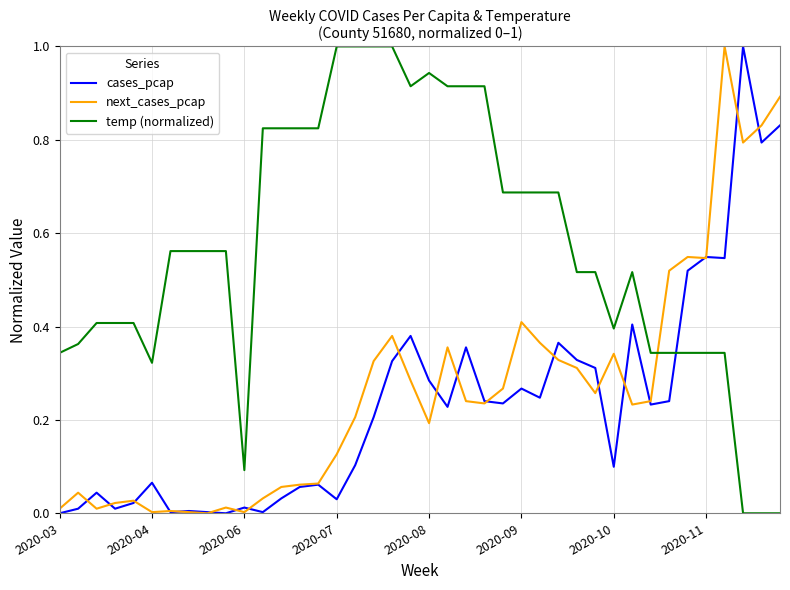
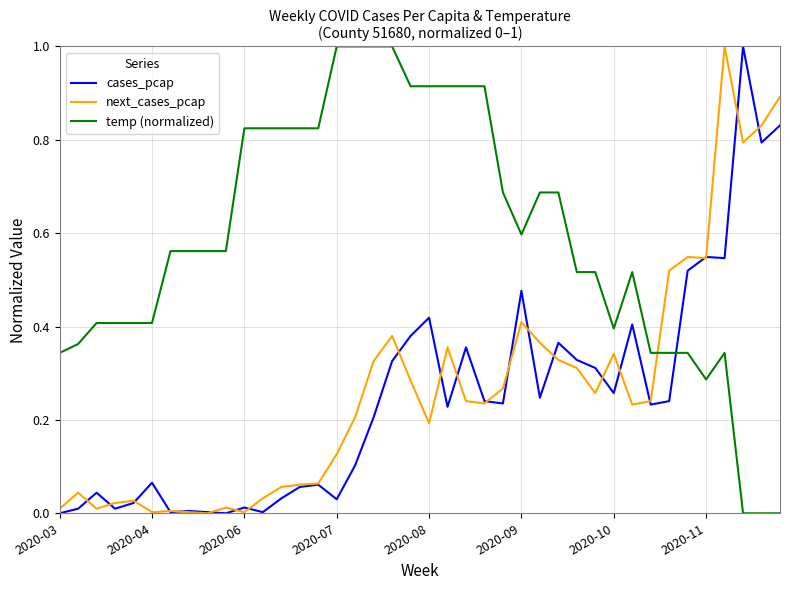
  {
    "cases_pcap": {
      "2020-03": 0.00,
      "2020-04": 0.07,
      "2020-06": 0.01,
      "2020-07": 0.03,
-     "2020-08": 0.28,
-     "2020-09": 0.27,
-     "2020-10": 0.10
+     "2020-08": 0.42,
+     "2020-09": 0.48,
+     "2020-10": 0.26
    },
    "next_cases_pcap": {
      "2020-03": 0.01,
      "2020-04": 0.00,
      "2020-06": 0.00,
      "2020-07": 0.13,
      "2020-08": 0.19,
      "2020-09": 0.41,
      "2020-10": 0.34
    },
    "temp (normalized)": {
      "2020-03": 0.34,
-     "2020-04": 0.32,
-     "2020-06": 0.09,
+     "2020-04": 0.41,
+     "2020-06": 0.82,
      "2020-07": 1.00,
-     "2020-08": 0.94,
-     "2020-09": 0.69,
+     "2020-08": 0.91,
+     "2020-09": 0.60,
      "2020-10": 0.40,
-     "2020-11": 0.34
+     "2020-11": 0.29
    }
  }
